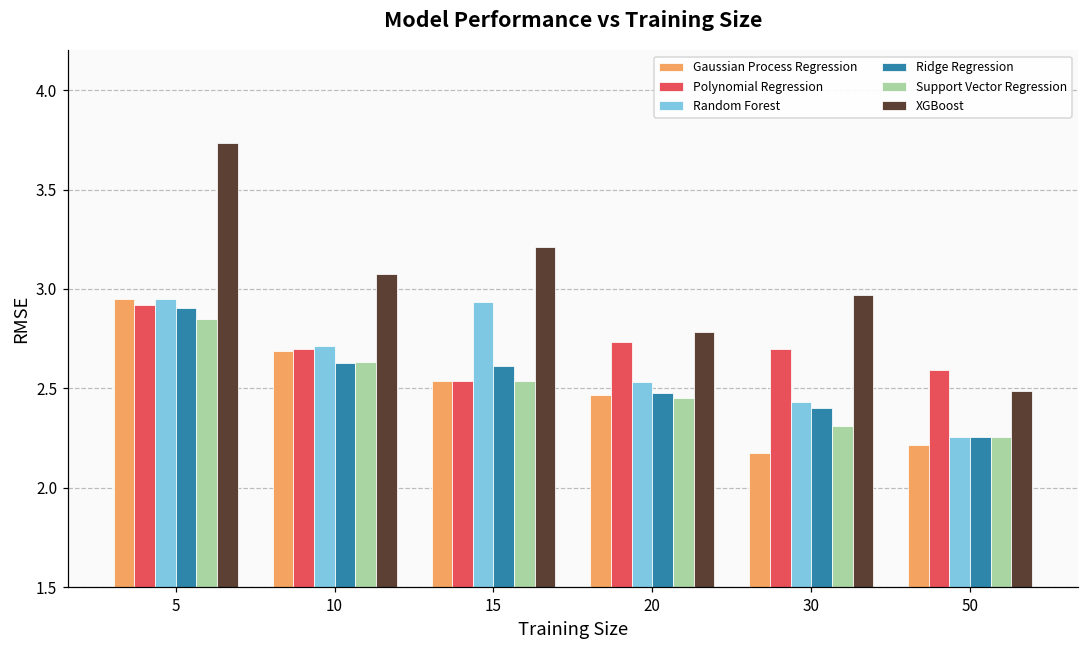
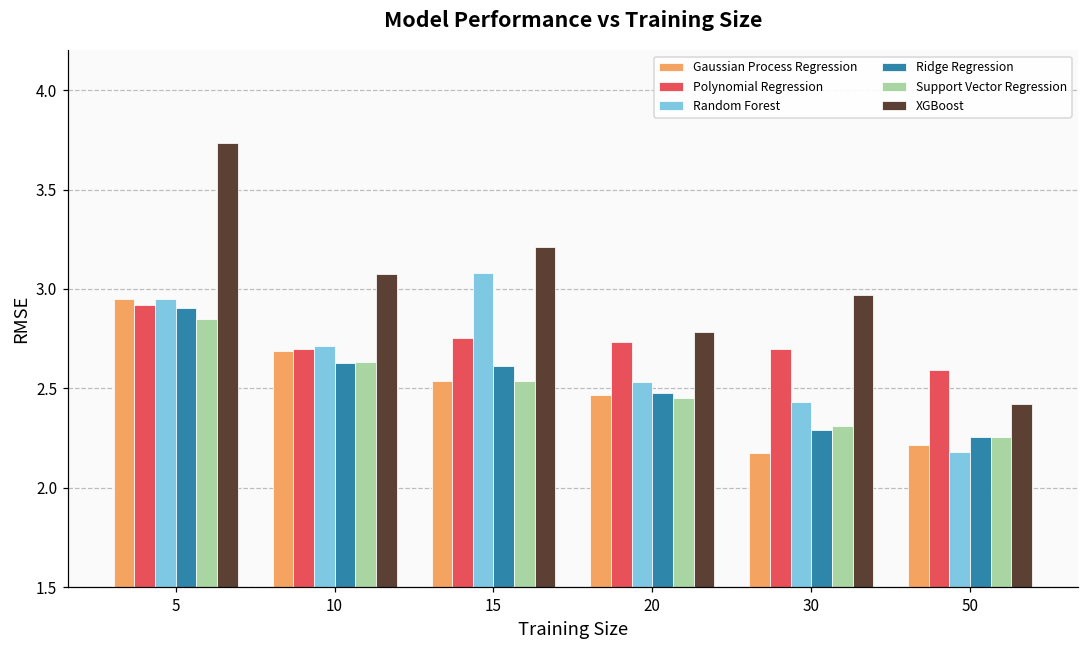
  {
    "Gaussian Process Regression": {
      "5": 2.95,
      "10": 2.69,
      "15": 2.54,
      "20": 2.47,
      "30": 2.17,
      "50": 2.21
    },
    "Polynomial Regression": {
      "5": 2.92,
      "10": 2.70,
-     "15": 2.54,
+     "15": 2.75,
      "20": 2.73,
      "30": 2.70,
      "50": 2.59
    },
    "Random Forest": {
      "5": 2.95,
      "10": 2.71,
-     "15": 2.93,
+     "15": 3.08,
      "20": 2.53,
      "30": 2.43,
-     "50": 2.26
+     "50": 2.18
    },
    "Ridge Regression": {
      "5": 2.90,
      "10": 2.63,
      "15": 2.61,
      "20": 2.47,
-     "30": 2.40,
+     "30": 2.29,
      "50": 2.25
    },
    "Support Vector Regression": {
      "5": 2.85,
      "10": 2.63,
      "15": 2.54,
      "20": 2.45,
      "30": 2.31,
      "50": 2.25
    },
    "XGBoost": {
      "5": 3.73,
      "10": 3.07,
      "15": 3.21,
      "20": 2.78,
      "30": 2.97,
-     "50": 2.49
+     "50": 2.42
    }
  }
